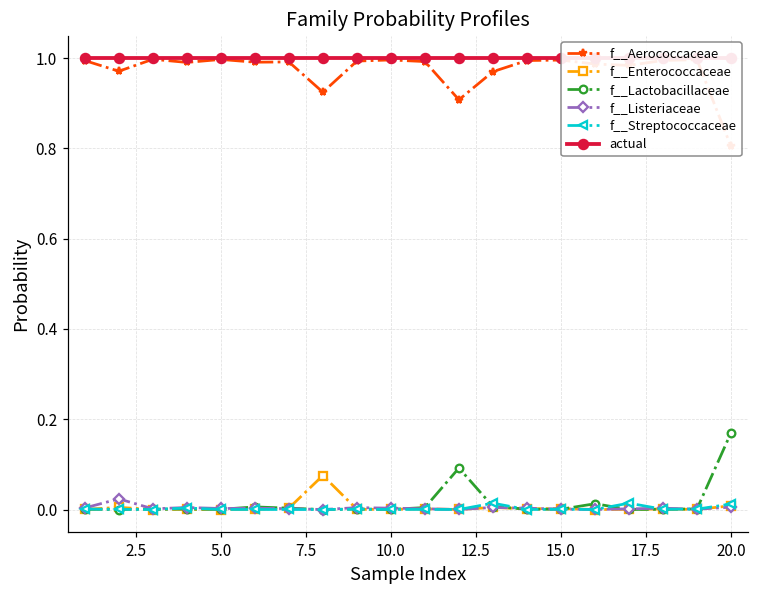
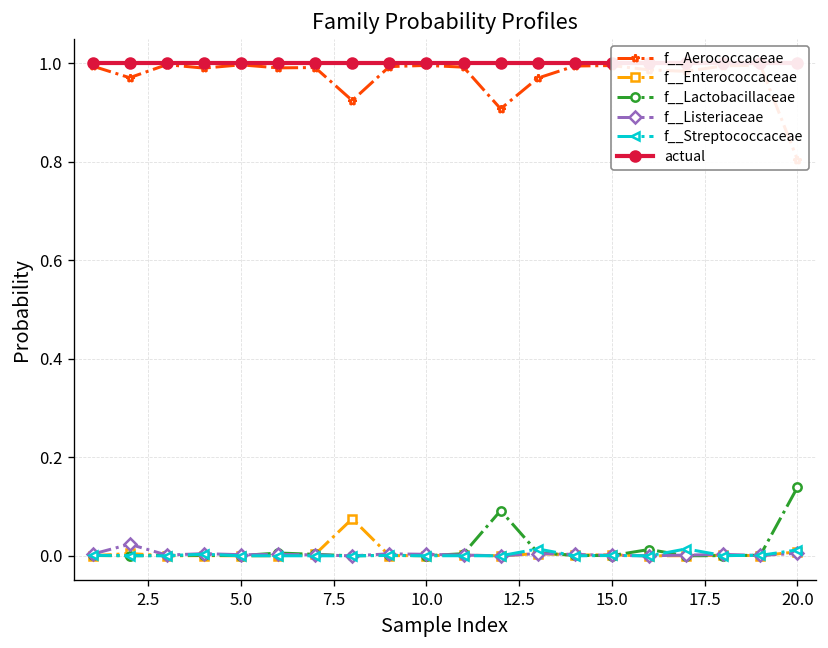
  {
    "f__Lactobacillaceae": {
-     "20.0": 0.17
+     "20.0": 0.14
    }
  }
